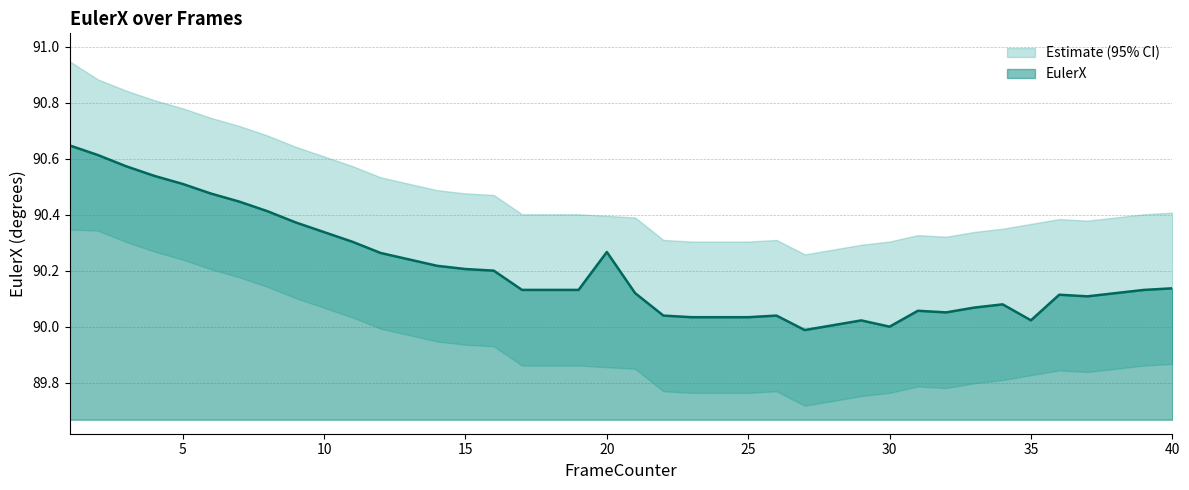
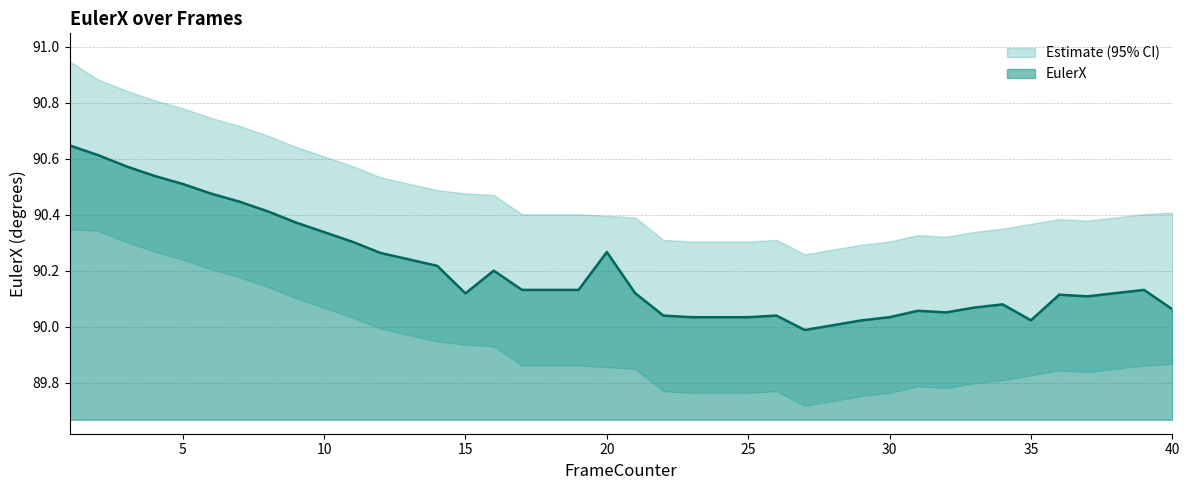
  {
    "EulerX": {
      "5": 90.51,
      "10": 90.34,
-     "15": 90.21,
+     "15": 90.12,
      "20": 90.27,
      "25": 90.03,
-     "30": 90.00,
+     "30": 90.03,
      "35": 90.02,
-     "40": 90.14
+     "40": 90.06
    }
  }
